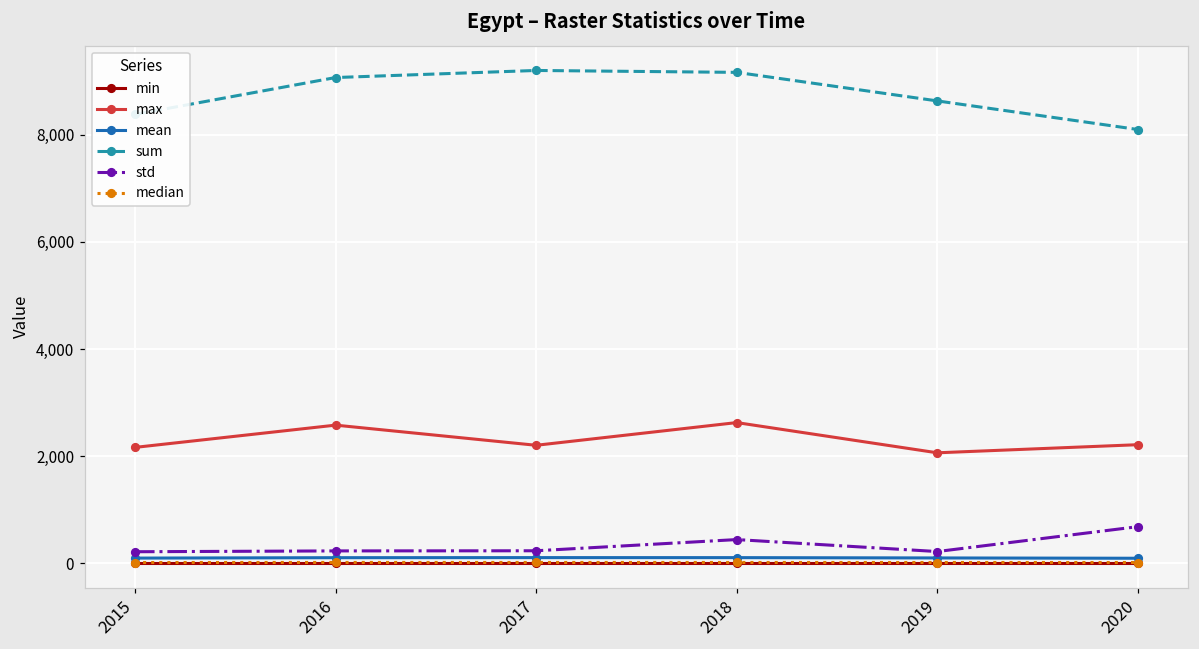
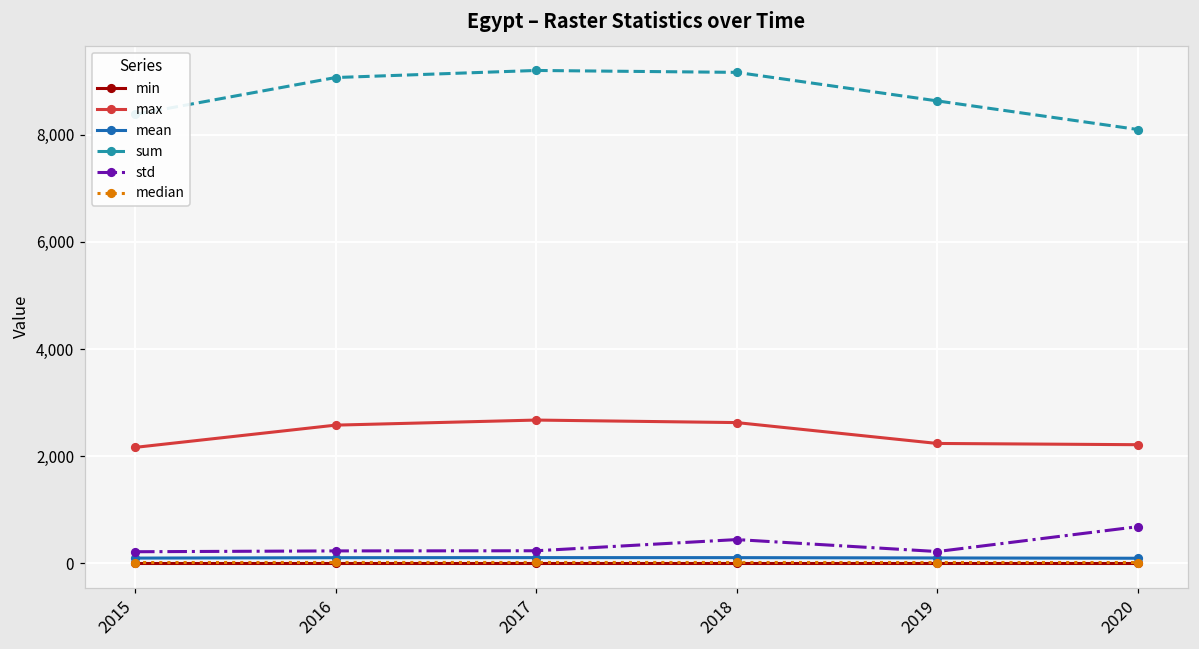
  {
    "max": {
      "2015": "2,200",
      "2016": "2,600",
-     "2017": "2,200",
+     "2017": "2,700",
      "2018": "2,600",
-     "2019": "2,100",
+     "2019": "2,200",
      "2020": "2,200"
    },
    "std": {
      "2015": "200",
      "2016": "200",
      "2017": "200",
      "2018": "400",
      "2019": "200",
      "2020": "700"
    }
  }
